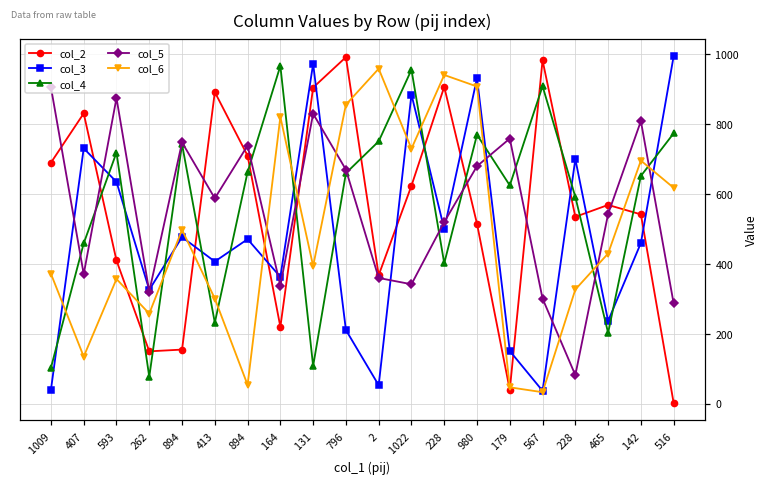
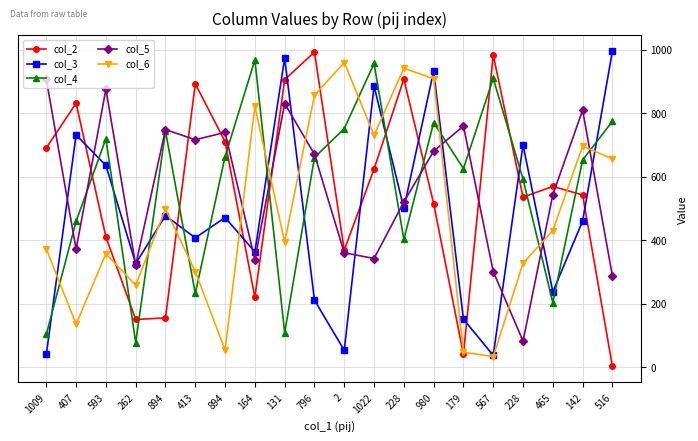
  {
    "col_2": {
      "1009": 690,
      "407": 830,
      "593": 410,
      "262": 150,
      "413": 890,
      "164": 220,
      "131": 910,
      "796": 990,
      "2": 370,
      "1022": 620,
      "980": 520,
      "567": 980,
      "465": 570,
      "142": 540,
      "516": 0
    },
    "col_3": {
      "1009": 40,
      "407": 730,
      "593": 640,
      "413": 410,
      "164": 360,
      "131": 970,
      "796": 210,
      "2": 50,
      "1022": 890,
      "980": 930,
      "179": 150,
      "465": 240,
      "142": 460,
      "516": 1000
    },
    "col_4": {
      "1009": 100,
      "407": 460,
      "593": 720,
      "262": 80,
      "413": 230,
      "164": 970,
      "131": 110,
      "796": 660,
      "2": 750,
      "1022": 960,
      "980": 770,
      "179": 630,
      "567": 910,
      "465": 200,
      "142": 650,
      "516": 770
    },
    "col_5": {
      "407": 370,
      "593": 880,
-     "413": 590,
+     "413": 720,
      "164": 340,
      "131": 830,
      "796": 670,
      "2": 360,
      "1022": 340,
      "980": 680,
      "179": 760,
      "567": 300,
      "465": 540,
      "142": 810,
      "516": 290
    },
    "col_6": {
      "1009": 370,
      "407": 140,
      "593": 360,
      "262": 260,
      "413": 300,
      "164": 820,
      "131": 390,
      "796": 860,
      "2": 960,
      "1022": 730,
      "980": 910,
      "465": 430,
      "142": 700,
-     "516": 620
+     "516": 660
    }
  }
